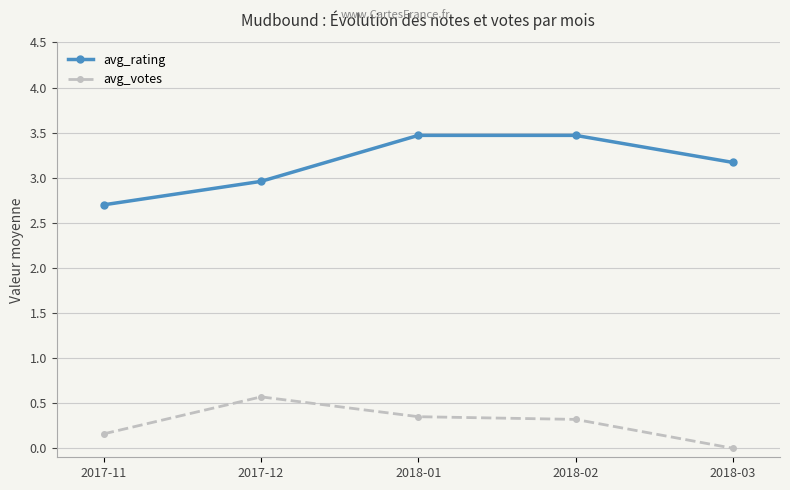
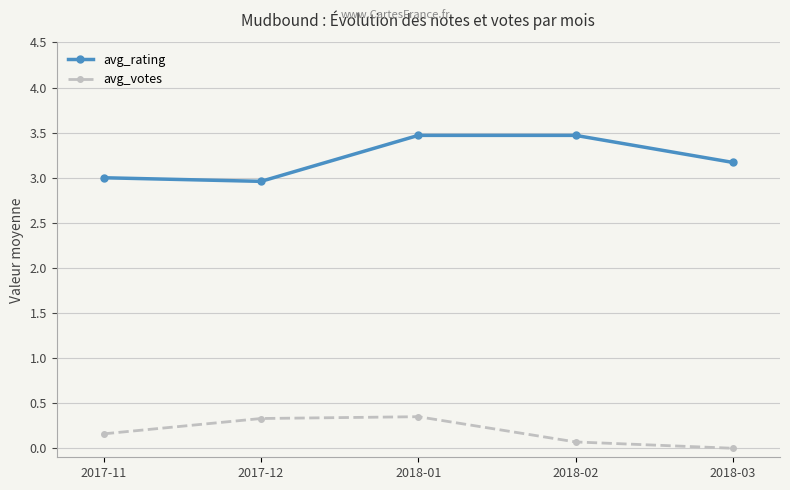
  {
    "avg_rating": {
-     "2017-11": 2.7,
+     "2017-11": 3.0,
      "2017-12": 3.0,
      "2018-01": 3.5,
      "2018-02": 3.5,
      "2018-03": 3.2
    },
    "avg_votes": {
      "2017-11": 0.2,
-     "2017-12": 0.6,
+     "2017-12": 0.3,
      "2018-01": 0.4,
-     "2018-02": 0.3,
+     "2018-02": 0.1,
      "2018-03": 0.0
    }
  }
